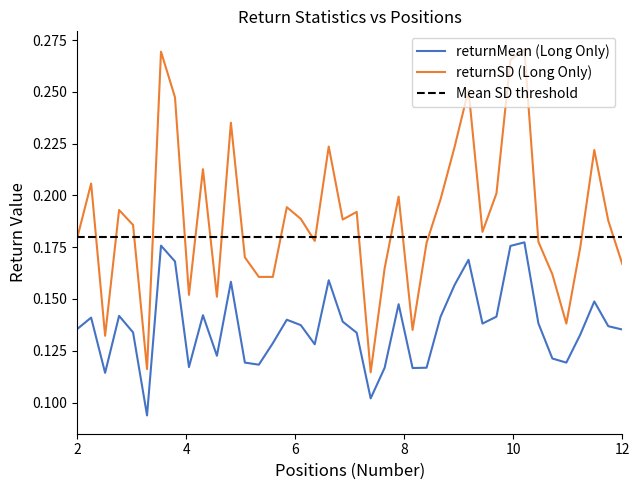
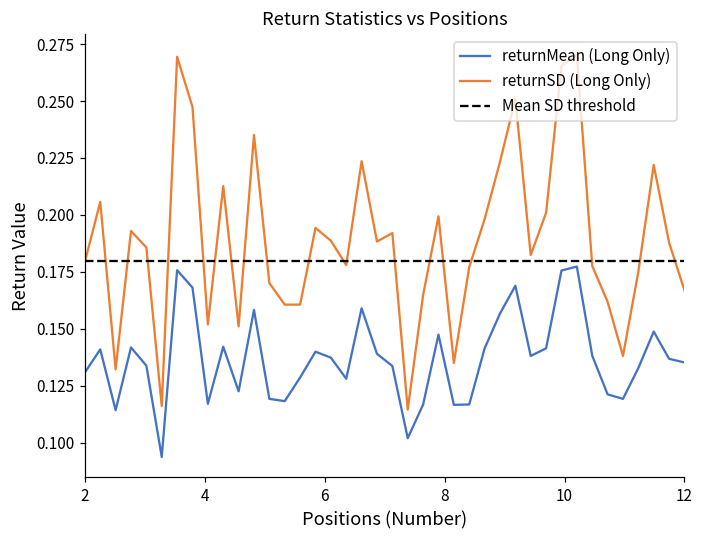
  {
    "returnMean (Long Only)": {
-     "2": 0.135,
+     "2": 0.131,
      "12": 0.135
    },
    "returnSD (Long Only)": {
      "2": 0.179,
      "12": 0.167
    }
  }
